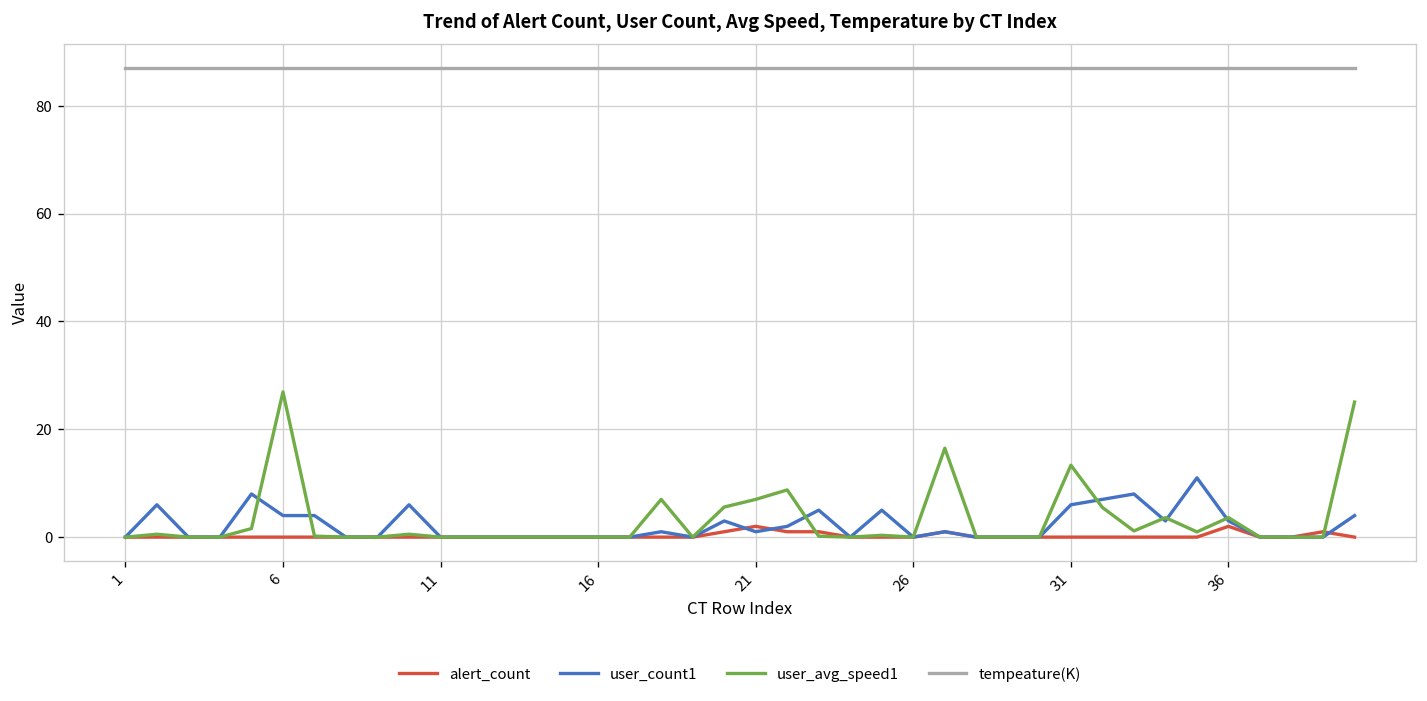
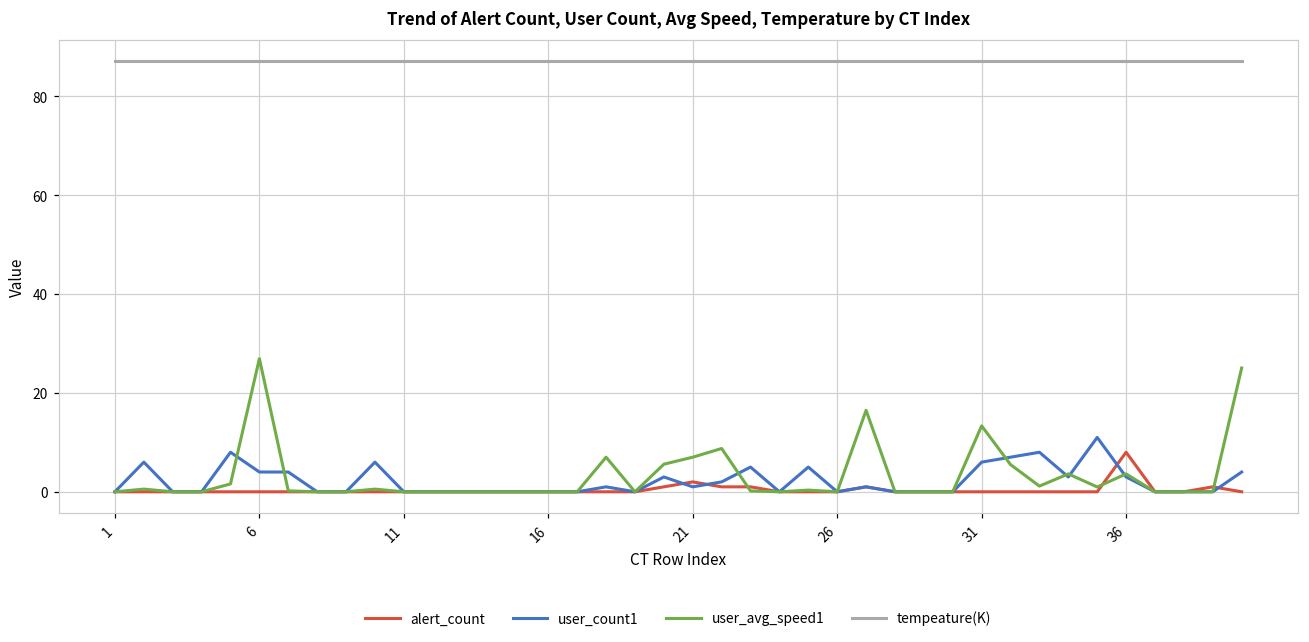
  {
    "alert_count": {
      "6": 0,
      "21": 2,
      "31": 0,
-     "36": 2
+     "36": 8
    },
    "user_count1": {
      "6": 4,
      "21": 1,
      "31": 6,
      "36": 3
    },
    "user_avg_speed1": {
      "6": 27,
      "21": 7,
      "31": 13,
      "36": 4
    },
    "tempeature(K)": {
      "1": 87,
      "6": 87,
      "11": 87,
      "16": 87,
      "21": 87,
      "26": 87,
      "31": 87,
      "36": 87
    }
  }
